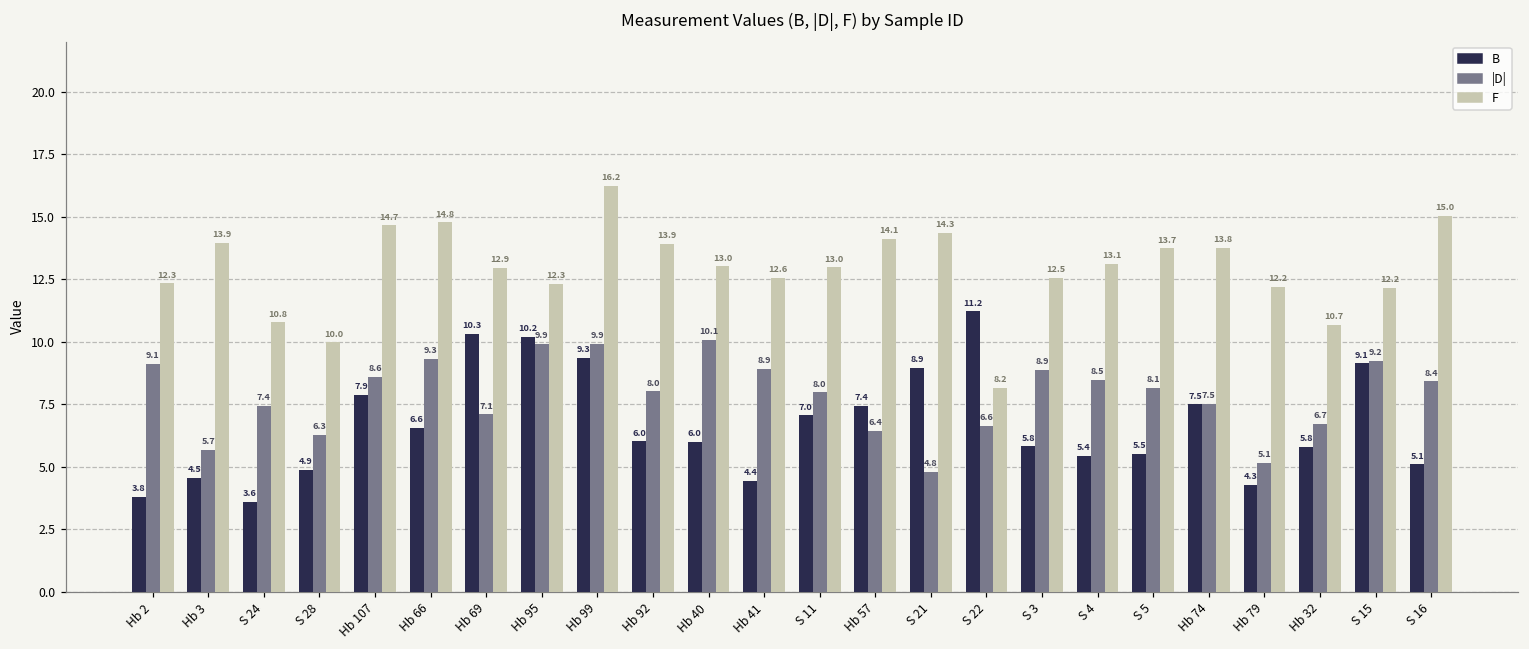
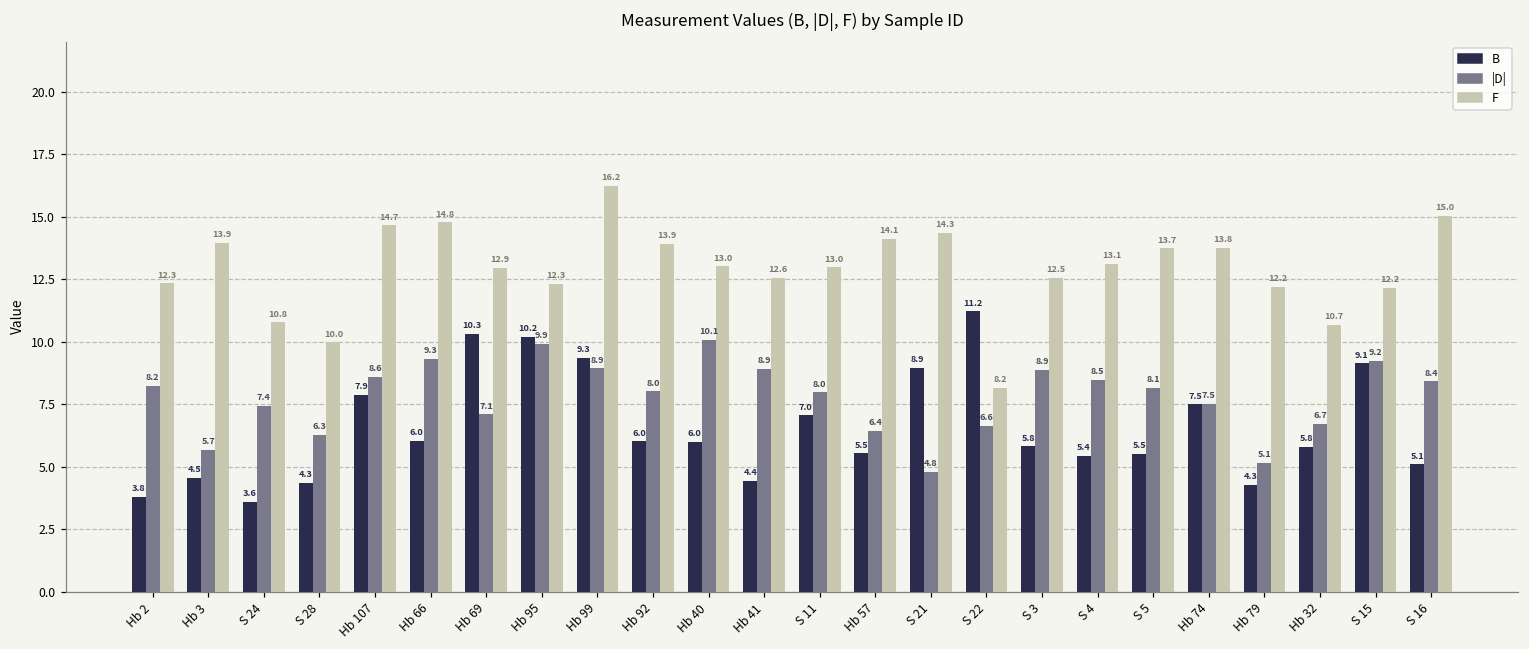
  {
    "B": {
      "Hb 2": 3.8,
      "Hb 3": 4.5,
      "S 24": 3.6,
-     "S 28": 4.9,
+     "S 28": 4.3,
      "Hb 107": 7.9,
-     "Hb 66": 6.6,
+     "Hb 66": 6.0,
      "Hb 69": 10.3,
      "Hb 95": 10.2,
      "Hb 99": 9.3,
      "Hb 92": 6.0,
      "Hb 40": 6.0,
      "Hb 41": 4.4,
      "S 11": 7.0,
-     "Hb 57": 7.4,
+     "Hb 57": 5.5,
      "S 21": 8.9,
      "S 22": 11.2,
      "S 3": 5.8,
      "S 4": 5.4,
      "S 5": 5.5,
      "Hb 74": 7.5,
      "Hb 79": 4.3,
      "Hb 32": 5.8,
      "S 15": 9.1,
      "S 16": 5.1
    },
    "|D|": {
-     "Hb 2": 9.1,
+     "Hb 2": 8.2,
      "Hb 3": 5.7,
      "S 24": 7.4,
      "S 28": 6.3,
      "Hb 107": 8.6,
      "Hb 66": 9.3,
      "Hb 69": 7.1,
      "Hb 95": 9.9,
-     "Hb 99": 9.9,
+     "Hb 99": 8.9,
      "Hb 92": 8.0,
      "Hb 40": 10.1,
      "Hb 41": 8.9,
      "S 11": 8.0,
      "Hb 57": 6.4,
      "S 21": 4.8,
      "S 22": 6.6,
      "S 3": 8.9,
      "S 4": 8.5,
      "S 5": 8.1,
      "Hb 74": 7.5,
      "Hb 79": 5.1,
      "Hb 32": 6.7,
      "S 15": 9.2,
      "S 16": 8.4
    },
    "F": {
      "Hb 2": 12.3,
      "Hb 3": 13.9,
      "S 24": 10.8,
      "S 28": 10.0,
      "Hb 107": 14.7,
      "Hb 66": 14.8,
      "Hb 69": 12.9,
      "Hb 95": 12.3,
      "Hb 99": 16.2,
      "Hb 92": 13.9,
      "Hb 40": 13.0,
      "Hb 41": 12.6,
      "S 11": 13.0,
      "Hb 57": 14.1,
      "S 21": 14.3,
      "S 22": 8.2,
      "S 3": 12.5,
      "S 4": 13.1,
      "S 5": 13.7,
      "Hb 74": 13.8,
      "Hb 79": 12.2,
      "Hb 32": 10.7,
      "S 15": 12.2,
      "S 16": 15.0
    }
  }
